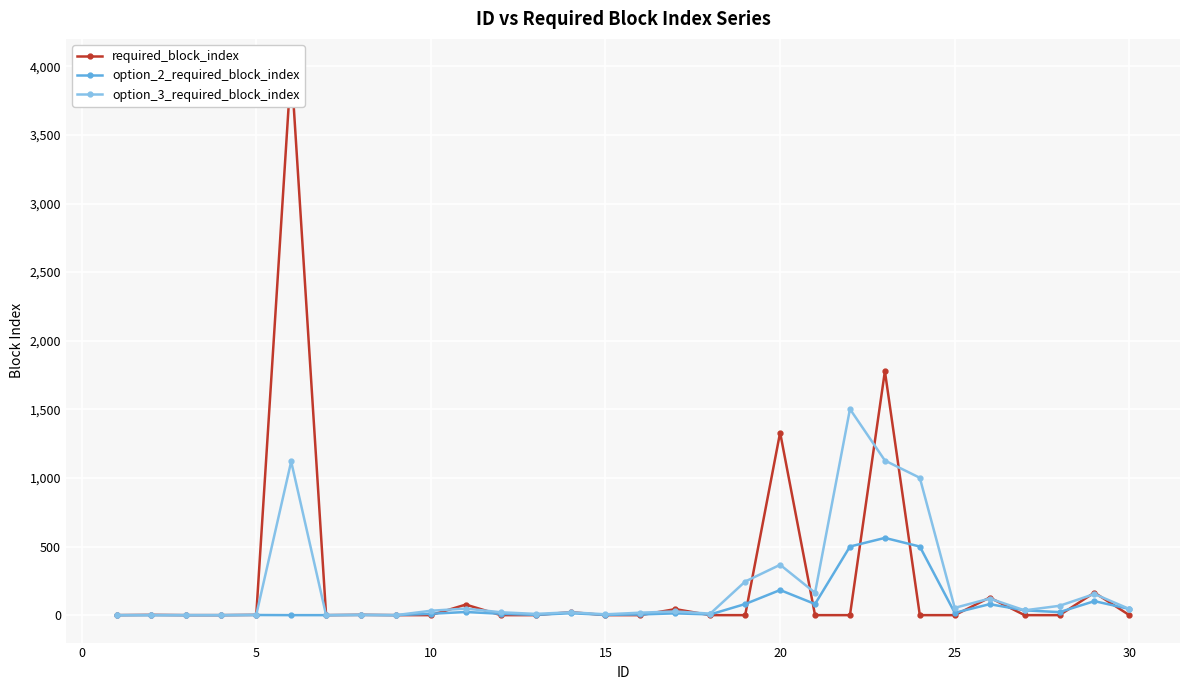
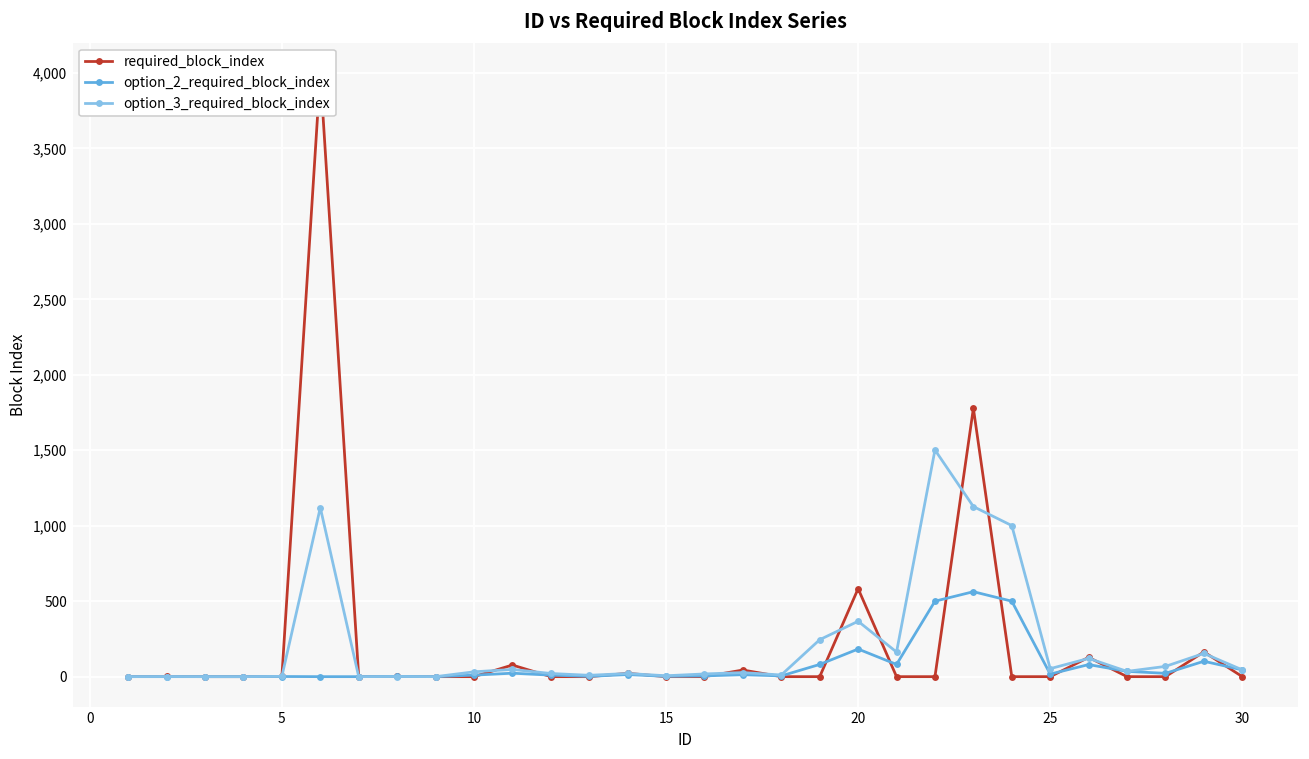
  {
    "required_block_index": {
-     "20": "1,330",
+     "20": "580",
      "30": "0"
    }
  }
